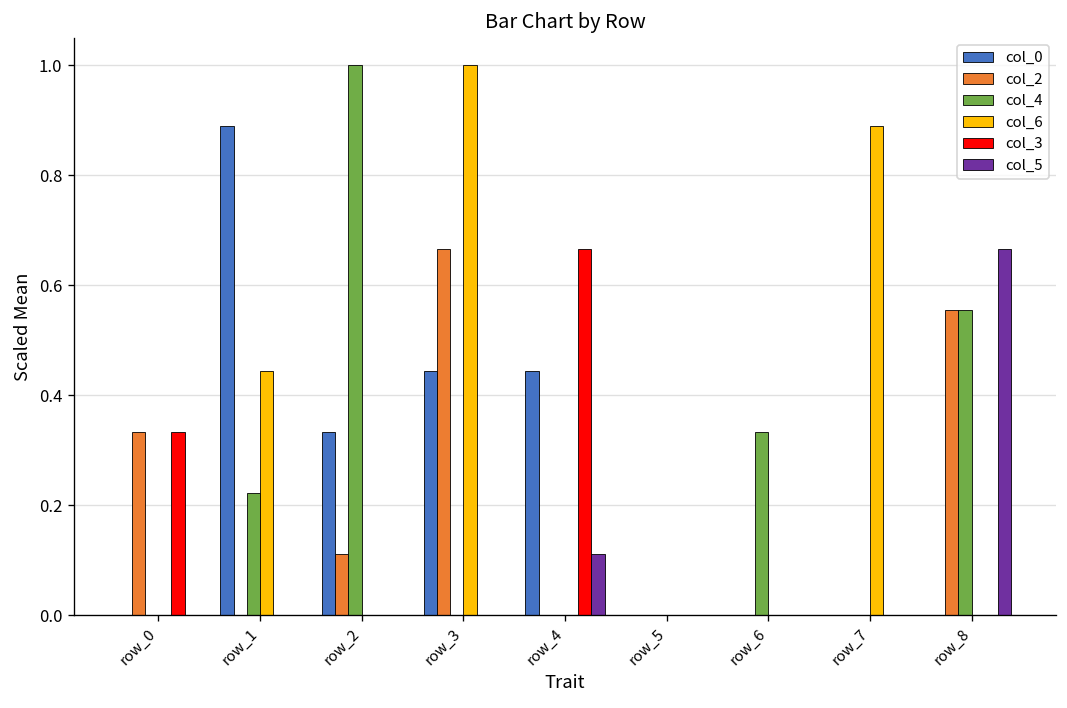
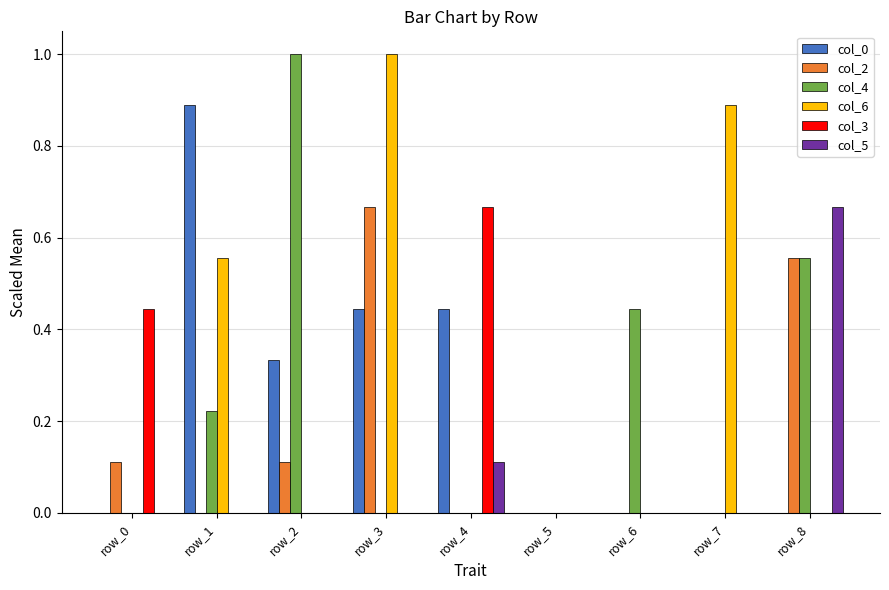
  {
    "col_0": {
      "row_0": 0.00,
      "row_1": 0.89,
      "row_2": 0.33,
      "row_3": 0.44,
      "row_4": 0.44,
      "row_5": 0.00,
      "row_6": 0.00,
      "row_7": 0.00,
      "row_8": 0.00
    },
    "col_2": {
-     "row_0": 0.33,
+     "row_0": 0.11,
      "row_1": 0.00,
      "row_2": 0.11,
      "row_3": 0.67,
      "row_4": 0.00,
      "row_5": 0.00,
      "row_6": 0.00,
      "row_7": 0.00,
      "row_8": 0.56
    },
    "col_4": {
      "row_0": 0.00,
      "row_1": 0.22,
      "row_2": 1.00,
      "row_3": 0.00,
      "row_4": 0.00,
      "row_5": 0.00,
-     "row_6": 0.33,
+     "row_6": 0.44,
      "row_7": 0.00,
      "row_8": 0.56
    },
    "col_6": {
      "row_0": 0.00,
-     "row_1": 0.44,
+     "row_1": 0.56,
      "row_2": 0.00,
      "row_3": 1.00,
      "row_4": 0.00,
      "row_5": 0.00,
      "row_6": 0.00,
      "row_7": 0.89,
      "row_8": 0.00
    },
    "col_3": {
-     "row_0": 0.33,
+     "row_0": 0.44,
      "row_1": 0.00,
      "row_2": 0.00,
      "row_3": 0.00,
      "row_4": 0.67,
      "row_5": 0.00,
      "row_6": 0.00,
      "row_7": 0.00,
      "row_8": 0.00
    },
    "col_5": {
      "row_0": 0.00,
      "row_1": 0.00,
      "row_2": 0.00,
      "row_3": 0.00,
      "row_4": 0.11,
      "row_5": 0.00,
      "row_6": 0.00,
      "row_7": 0.00,
      "row_8": 0.67
    }
  }
